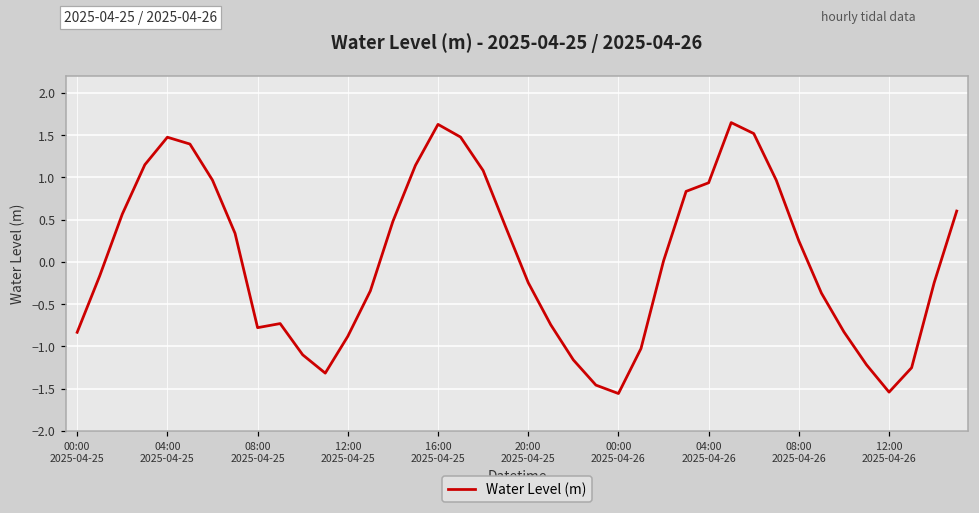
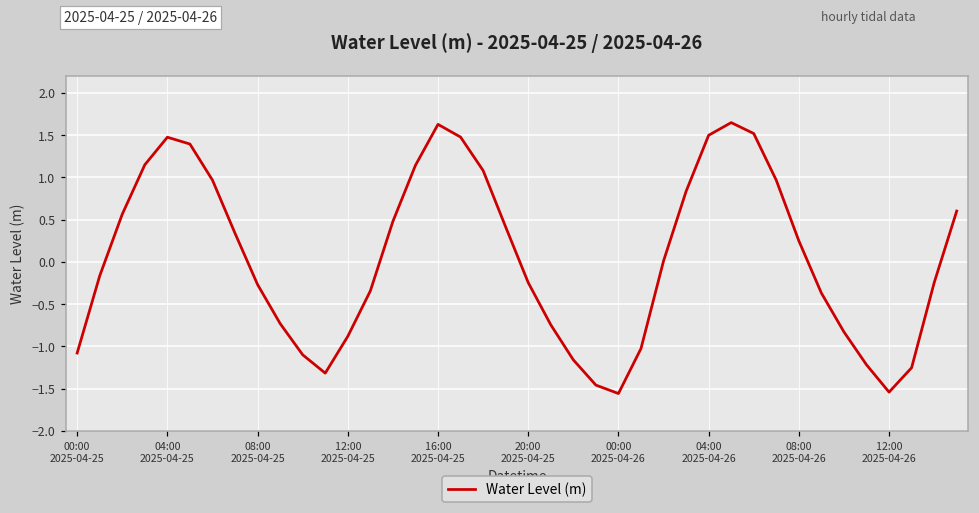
  {
-   "00:00 2025-04-25": -0.8,
+   "00:00 2025-04-25": -1.1,
    "04:00 2025-04-25": 1.5,
-   "08:00 2025-04-25": -0.8,
+   "08:00 2025-04-25": -0.3,
    "12:00 2025-04-25": -0.9,
    "16:00 2025-04-25": 1.6,
    "20:00 2025-04-25": -0.2,
    "00:00 2025-04-26": -1.6,
-   "04:00 2025-04-26": 0.9,
+   "04:00 2025-04-26": 1.5,
    "08:00 2025-04-26": 0.2,
    "12:00 2025-04-26": -1.5
  }
